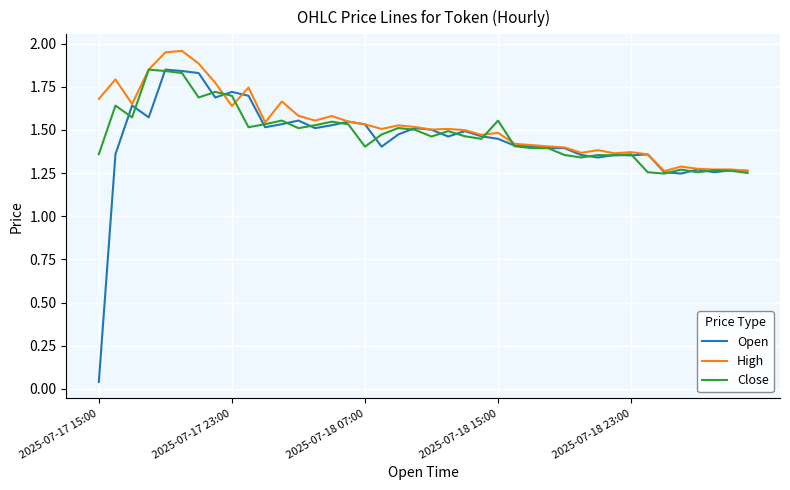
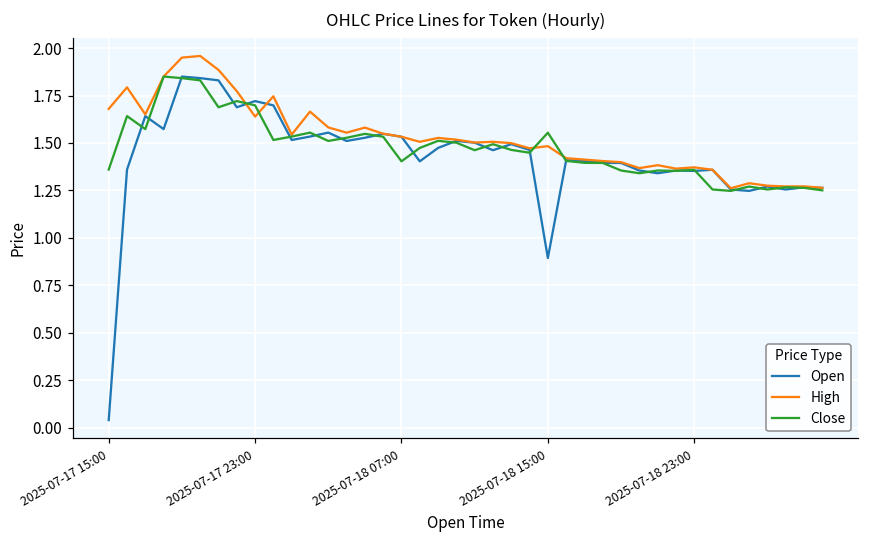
  {
    "Open": {
      "2025-07-17 15:00": 0.04,
      "2025-07-17 23:00": 1.72,
-     "2025-07-18 15:00": 1.45
+     "2025-07-18 15:00": 0.89
    },
    "High": {
      "2025-07-17 15:00": 1.68,
      "2025-07-17 23:00": 1.64,
      "2025-07-18 15:00": 1.48
    },
    "Close": {
      "2025-07-17 15:00": 1.36,
      "2025-07-17 23:00": 1.70,
      "2025-07-18 07:00": 1.40,
      "2025-07-18 15:00": 1.55
    }
  }
